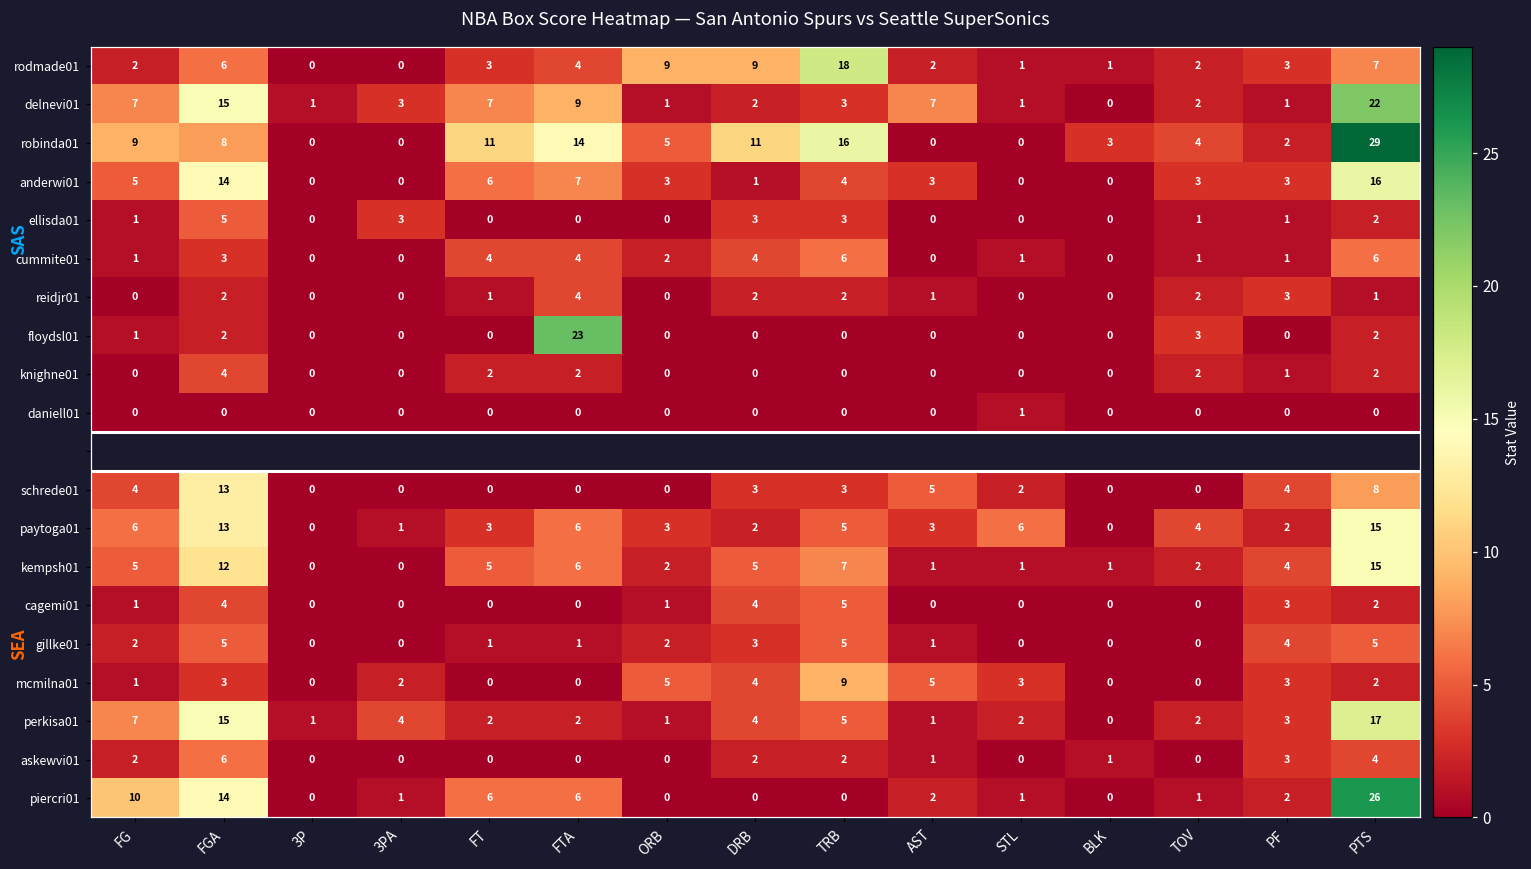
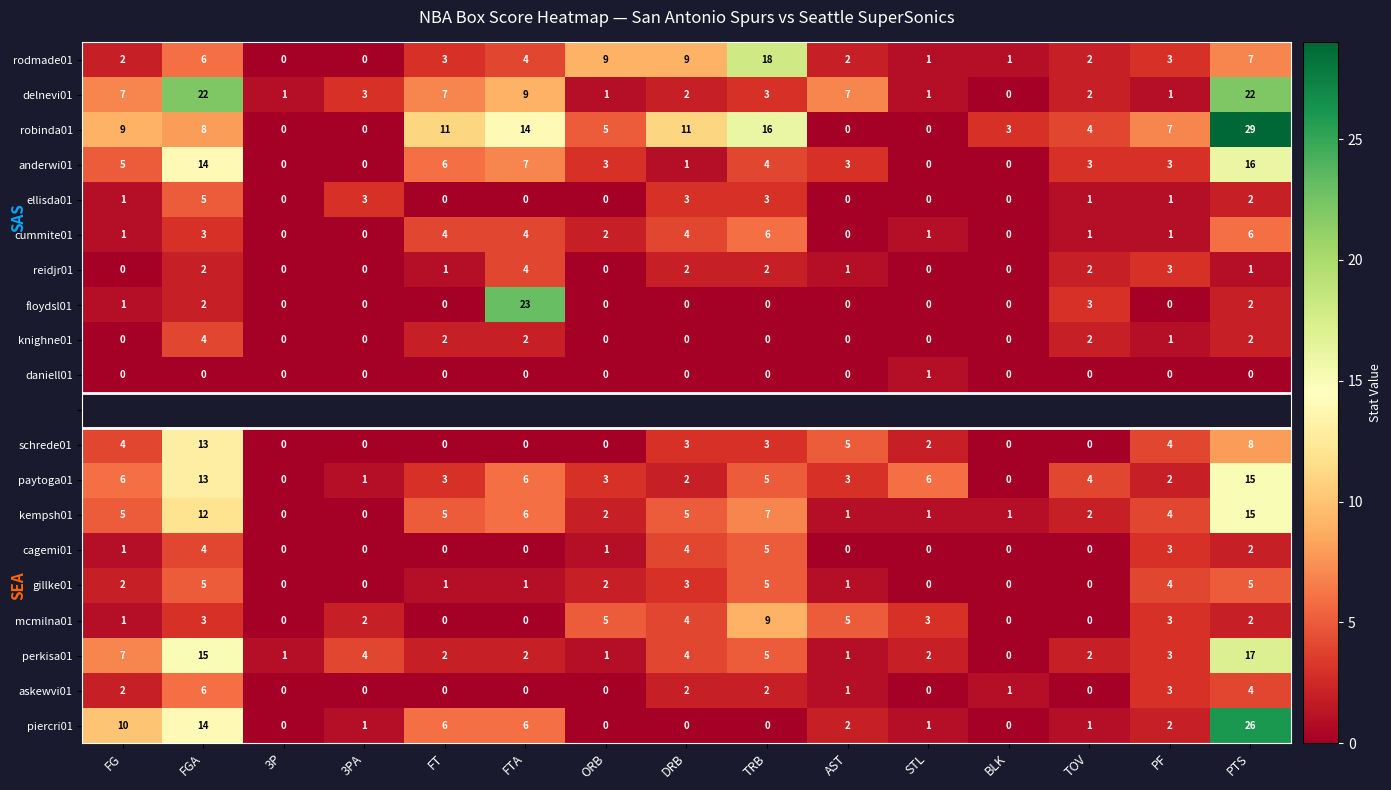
  {
    "delnevi01": {
      "FG": 7,
-     "FGA": 15,
+     "FGA": 22,
      "3P": 1,
      "3PA": 3,
      "FT": 7,
      "FTA": 9,
      "ORB": 1,
      "DRB": 2,
      "TRB": 3,
      "AST": 7,
      "STL": 1,
      "BLK": 0,
      "TOV": 2,
      "PF": 1,
      "PTS": 22
    },
    "robinda01": {
      "FG": 9,
      "FGA": 8,
      "3P": 0,
      "3PA": 0,
      "FT": 11,
      "FTA": 14,
      "ORB": 5,
      "DRB": 11,
      "TRB": 16,
      "AST": 0,
      "STL": 0,
      "BLK": 3,
      "TOV": 4,
-     "PF": 2,
+     "PF": 7,
      "PTS": 29
    }
  }
